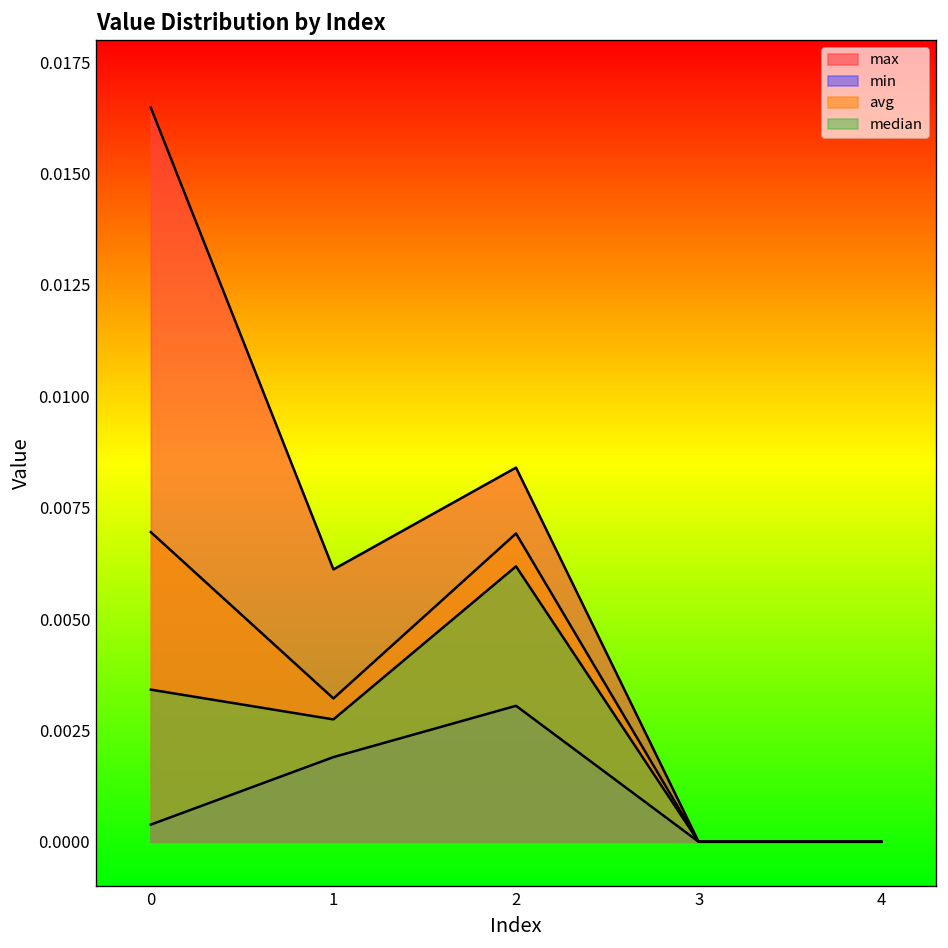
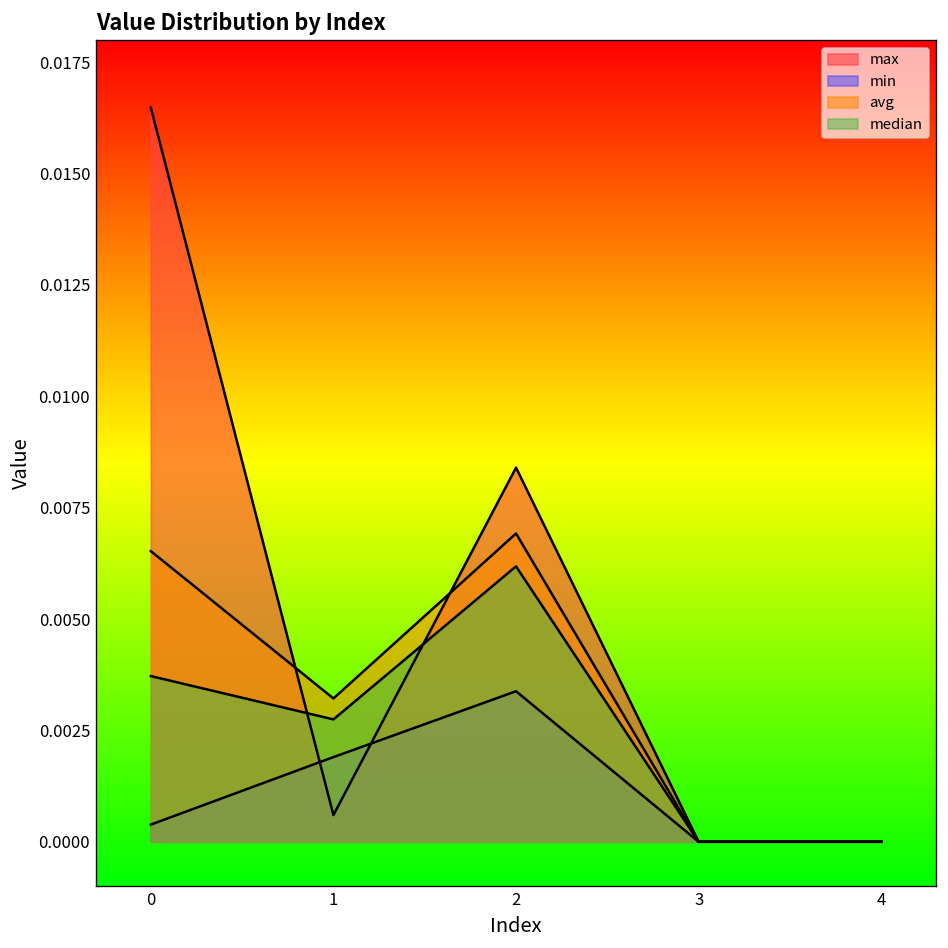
  {
    "max": {
      "0": 0.0165,
-     "1": 0.0061,
+     "1": 0.0006,
      "2": 0.0084
    },
    "min": {
      "0": 0.0004,
      "1": 0.0019,
-     "2": 0.0031
+     "2": 0.0034
    },
    "avg": {
-     "0": 0.0070,
+     "0": 0.0065,
      "1": 0.0032,
      "2": 0.0069
    },
    "median": {
-     "0": 0.0034,
+     "0": 0.0037,
      "1": 0.0027,
      "2": 0.0062
    }
  }
